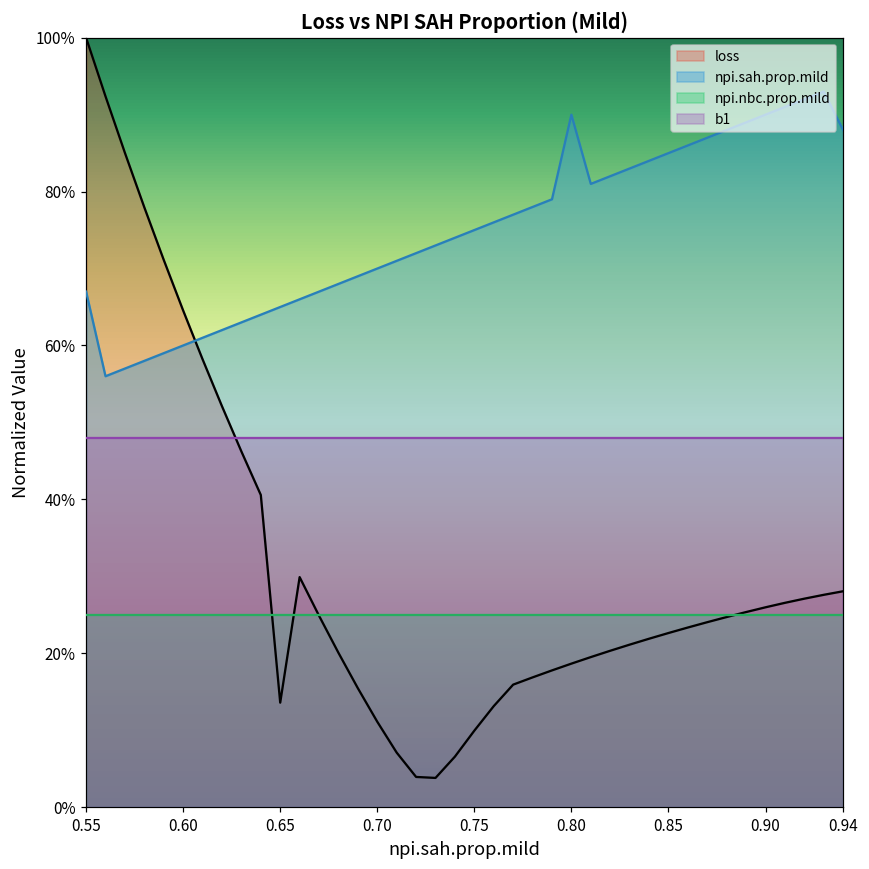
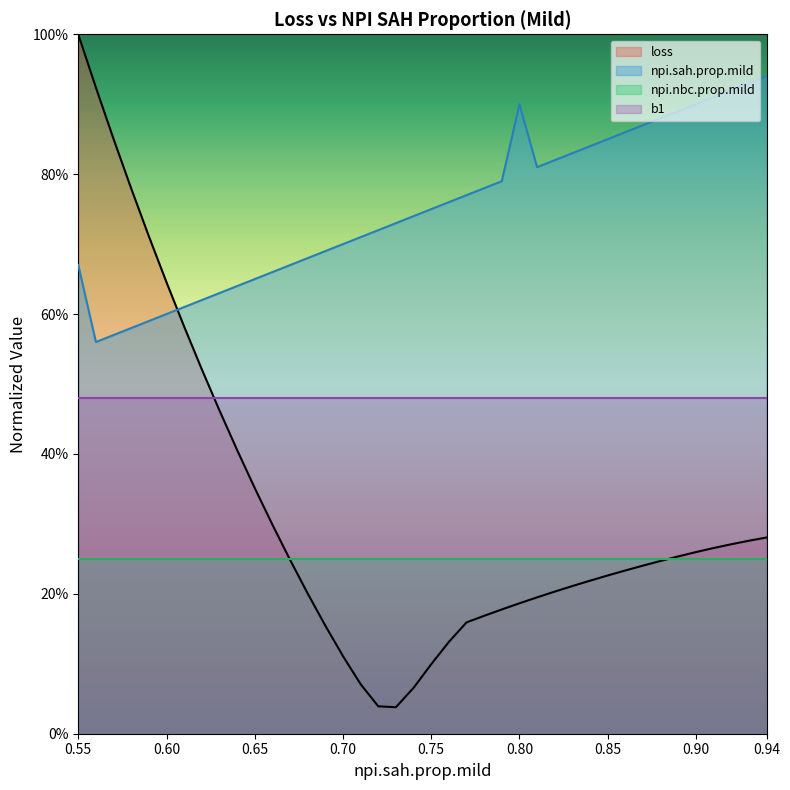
  {
    "loss": {
      "0.55": "100%",
      "0.60": "65%",
-     "0.65": "14%",
+     "0.65": "35%",
      "0.70": "11%",
      "0.75": "10%",
      "0.80": "19%",
      "0.85": "23%",
      "0.90": "26%",
      "0.94": "28%"
    },
    "npi.sah.prop.mild": {
      "0.55": "67%",
      "0.60": "60%",
      "0.65": "65%",
      "0.70": "70%",
      "0.75": "75%",
      "0.80": "90%",
      "0.85": "85%",
-     "0.94": "88%"
+     "0.94": "94%"
    },
    "npi.nbc.prop.mild": {
      "0.55": "25%",
      "0.60": "25%",
      "0.65": "25%",
      "0.70": "25%",
      "0.75": "25%",
      "0.80": "25%",
      "0.85": "25%",
      "0.90": "25%",
      "0.94": "25%"
    },
    "b1": {
      "0.55": "48%",
      "0.60": "48%",
      "0.65": "48%",
      "0.70": "48%",
      "0.75": "48%",
      "0.80": "48%",
      "0.85": "48%",
      "0.90": "48%",
      "0.94": "48%"
    }
  }
